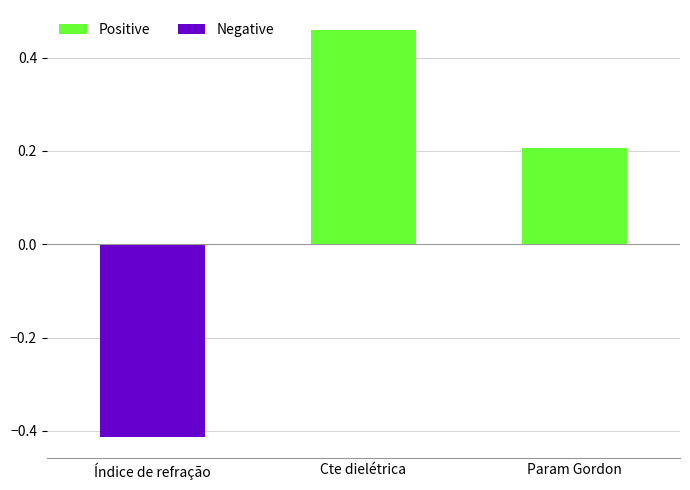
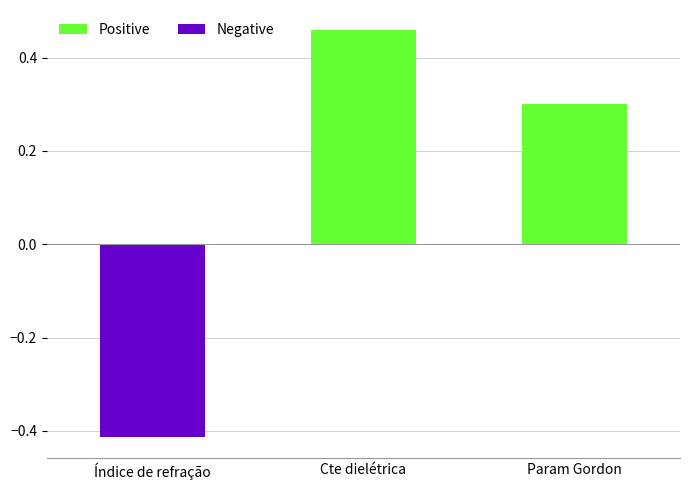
  {
    "Índice de refração": -0.41,
    "Cte dielétrica": 0.46,
-   "Param Gordon": 0.21
+   "Param Gordon": 0.30
  }
